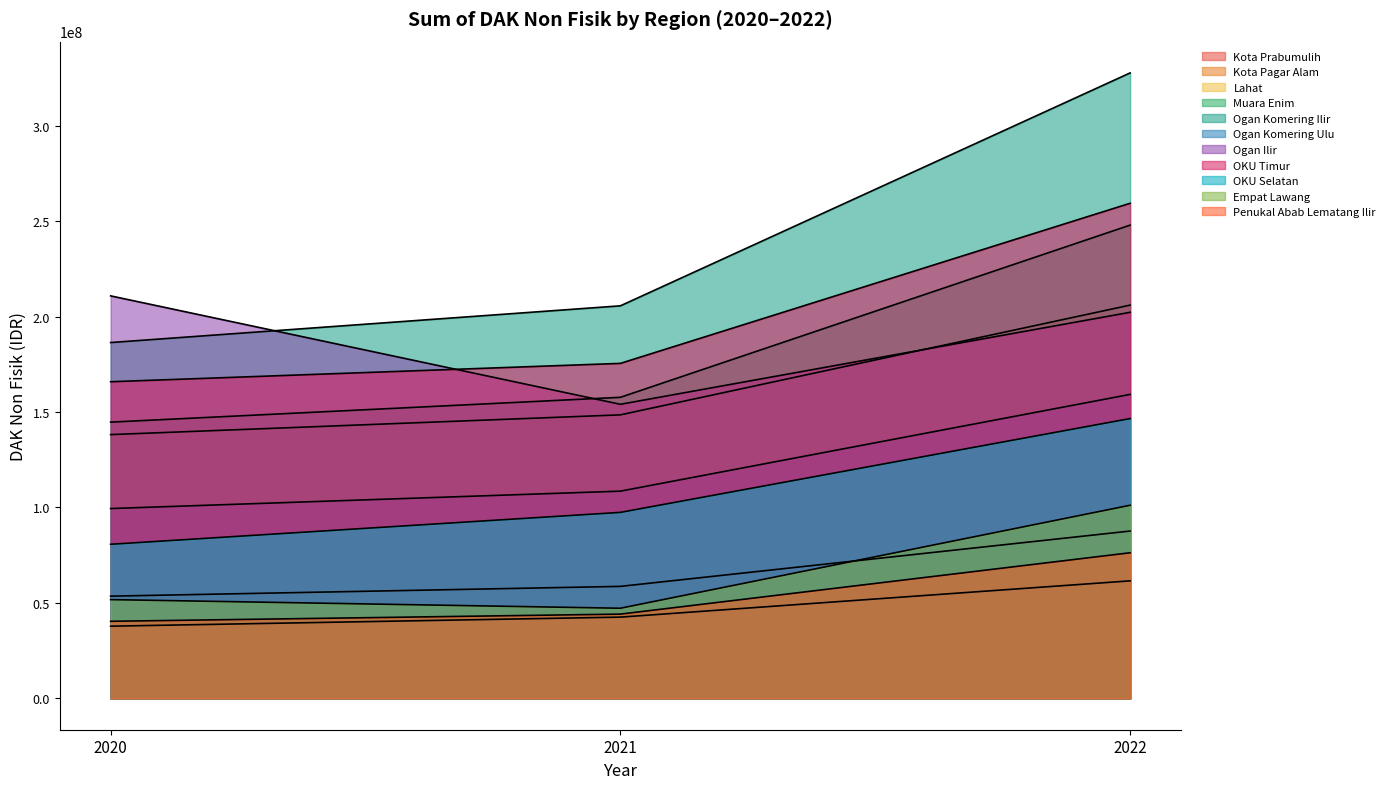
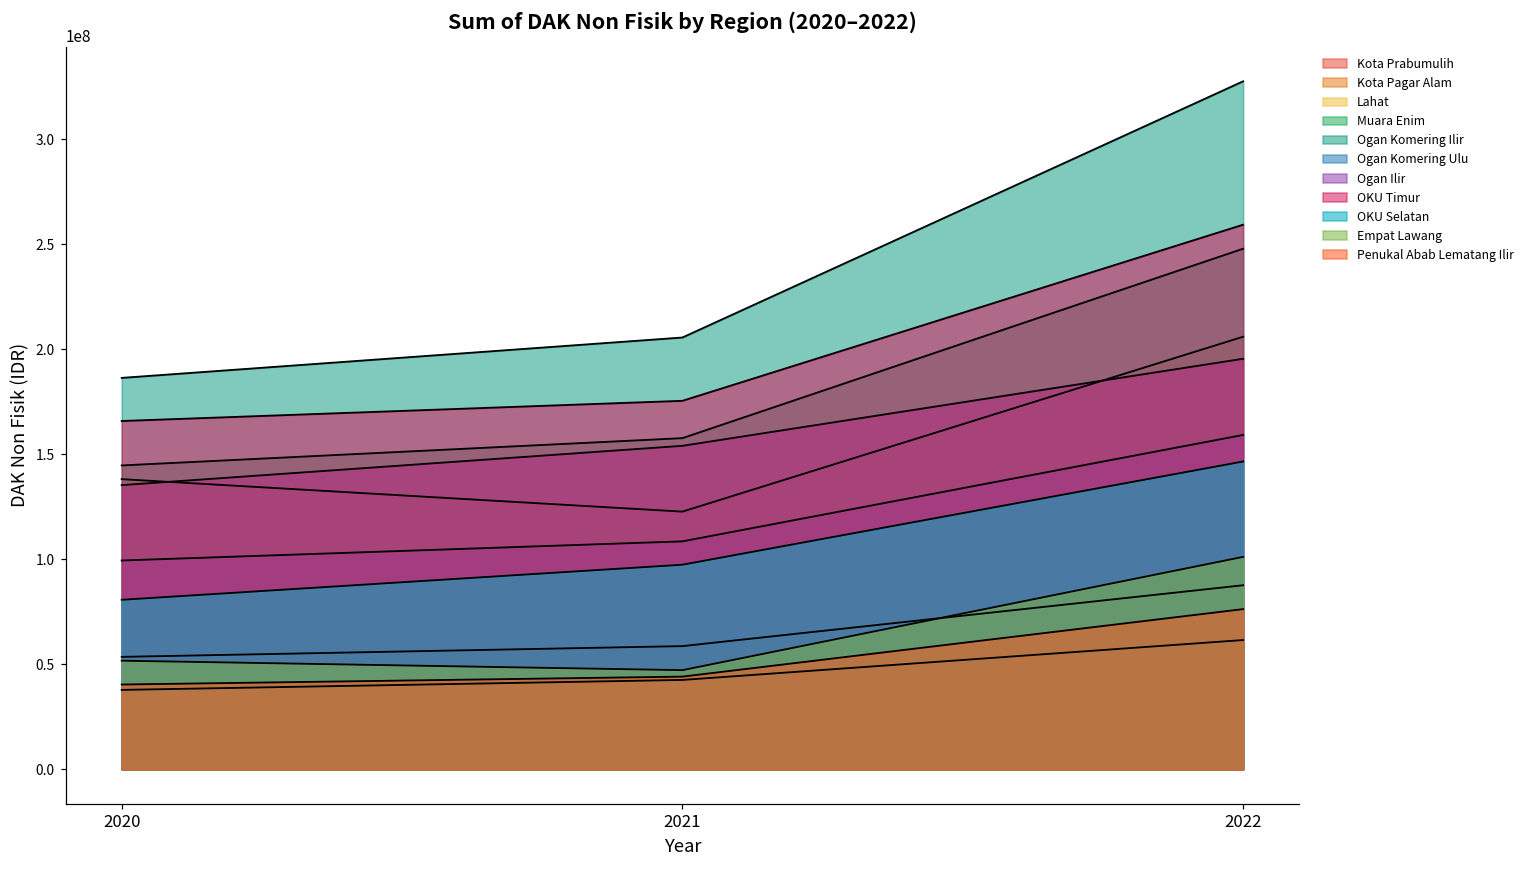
  {
    "Lahat": {
      "2020": 138000000,
-     "2021": 149000000,
+     "2021": 123000000,
      "2022": 206000000
    },
    "Ogan Ilir": {
-     "2020": 211000000,
+     "2020": 135000000,
      "2021": 154000000,
-     "2022": 202000000
+     "2022": 195000000
    },
    "Empat Lawang": {
      "2020": 52000000,
      "2021": 47000000,
      "2022": 101000000
    }
  }
